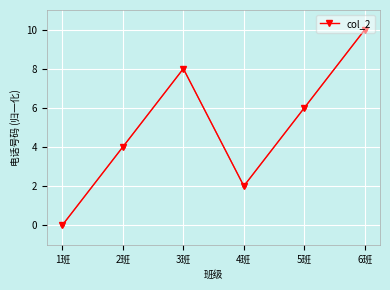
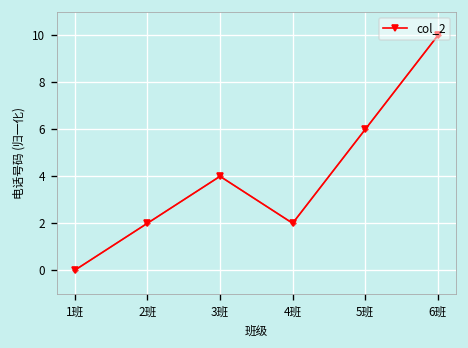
  {
    "1班": 0.0,
-   "2班": 4.0,
-   "3班": 8.0,
+   "2班": 2.0,
+   "3班": 4.0,
    "4班": 2.0,
    "5班": 6.0
  }
